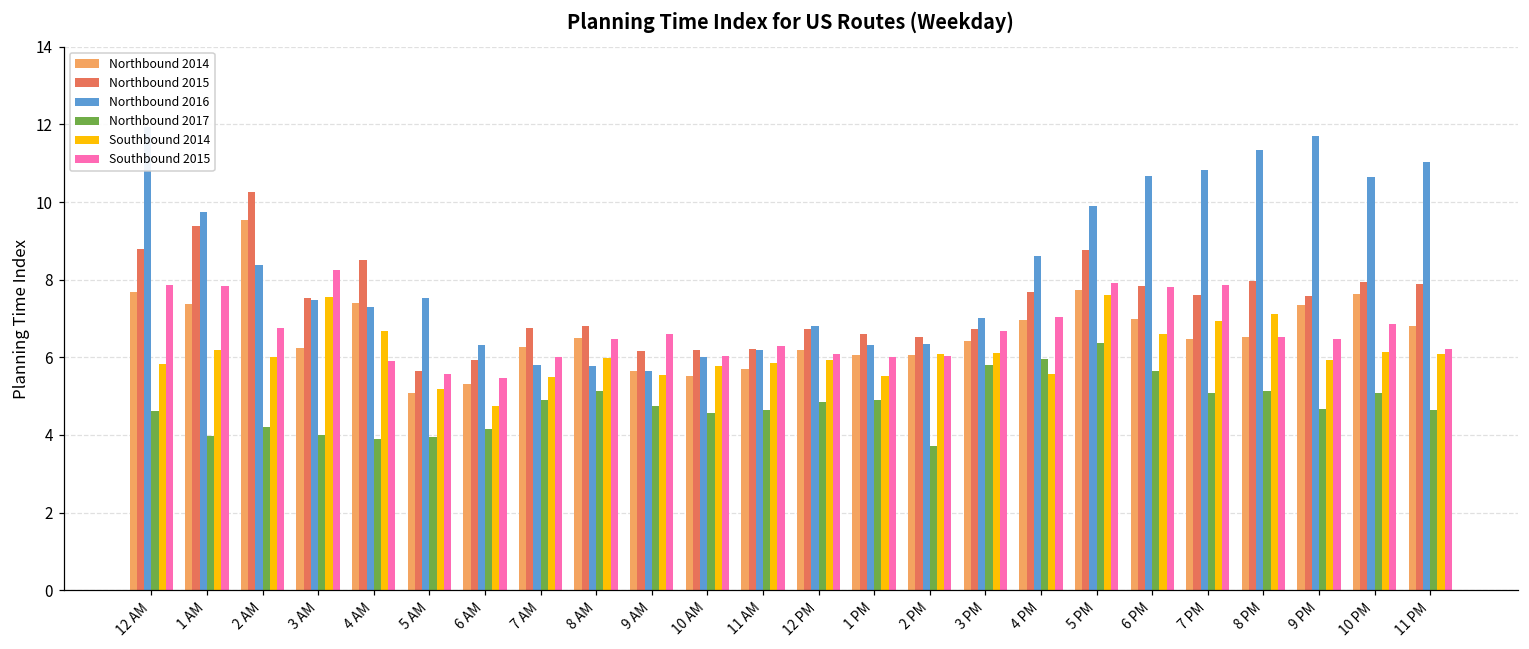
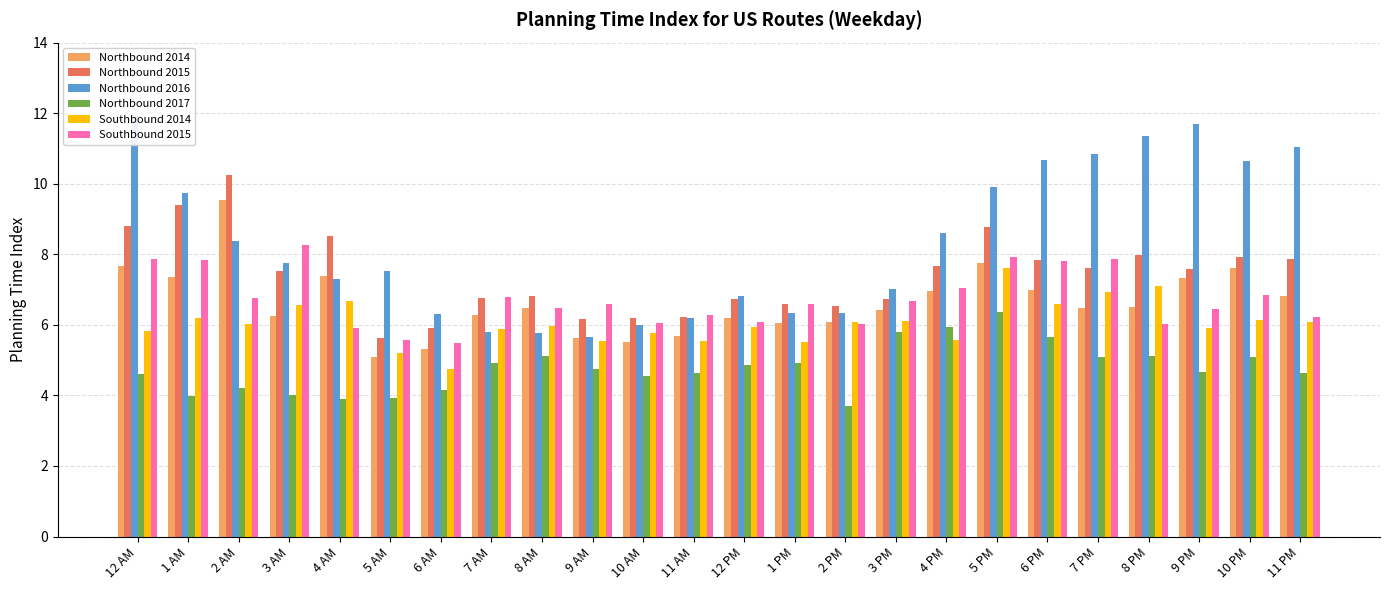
  {
    "Northbound 2016": {
      "1 AM": 9.7,
      "2 AM": 8.4,
-     "3 AM": 7.5,
+     "3 AM": 7.8,
      "4 AM": 7.3,
      "5 AM": 7.5,
      "6 AM": 6.3,
      "7 AM": 5.8,
      "8 AM": 5.8,
      "9 AM": 5.7,
      "10 AM": 6.0,
      "11 AM": 6.2,
      "12 PM": 6.8,
      "1 PM": 6.3,
      "2 PM": 6.3,
      "3 PM": 7.0,
      "4 PM": 8.6,
      "5 PM": 9.9,
      "6 PM": 10.7,
      "7 PM": 10.8,
      "8 PM": 11.3,
      "9 PM": 11.7,
      "10 PM": 10.7,
      "11 PM": 11.0
    },
    "Northbound 2017": {
      "12 AM": 4.6,
      "1 AM": 4.0,
      "2 AM": 4.2,
      "3 AM": 4.0,
      "4 AM": 3.9,
      "5 AM": 3.9,
      "6 AM": 4.2,
      "7 AM": 4.9,
      "8 AM": 5.1,
      "9 AM": 4.7,
      "10 AM": 4.6,
      "11 AM": 4.6,
      "12 PM": 4.9,
      "1 PM": 4.9,
      "2 PM": 3.7,
      "3 PM": 5.8,
      "4 PM": 6.0,
      "5 PM": 6.4,
      "6 PM": 5.7,
      "7 PM": 5.1,
      "8 PM": 5.1,
      "9 PM": 4.7,
      "10 PM": 5.1,
      "11 PM": 4.6
    },
    "Southbound 2014": {
      "12 AM": 5.8,
      "1 AM": 6.2,
      "2 AM": 6.0,
-     "3 AM": 7.6,
+     "3 AM": 6.6,
      "4 AM": 6.7,
      "5 AM": 5.2,
      "6 AM": 4.8,
-     "7 AM": 5.5,
+     "7 AM": 5.9,
      "8 AM": 6.0,
      "9 AM": 5.5,
      "10 AM": 5.8,
-     "11 AM": 5.9,
+     "11 AM": 5.6,
      "12 PM": 5.9,
      "1 PM": 5.5,
      "2 PM": 6.1,
      "3 PM": 6.1,
      "4 PM": 5.6,
      "5 PM": 7.6,
      "6 PM": 6.6,
      "7 PM": 6.9,
      "8 PM": 7.1,
      "9 PM": 5.9,
      "10 PM": 6.1,
      "11 PM": 6.1
    },
    "Southbound 2015": {
      "12 AM": 7.9,
      "1 AM": 7.8,
      "2 AM": 6.8,
      "3 AM": 8.3,
      "4 AM": 5.9,
      "5 AM": 5.6,
      "6 AM": 5.5,
-     "7 AM": 6.0,
+     "7 AM": 6.8,
      "8 AM": 6.5,
      "9 AM": 6.6,
      "10 AM": 6.0,
      "11 AM": 6.3,
      "12 PM": 6.1,
-     "1 PM": 6.0,
+     "1 PM": 6.6,
      "2 PM": 6.0,
      "3 PM": 6.7,
      "4 PM": 7.1,
      "5 PM": 7.9,
      "6 PM": 7.8,
      "7 PM": 7.9,
-     "8 PM": 6.5,
+     "8 PM": 6.0,
      "9 PM": 6.5,
      "10 PM": 6.9,
      "11 PM": 6.2
    }
  }
